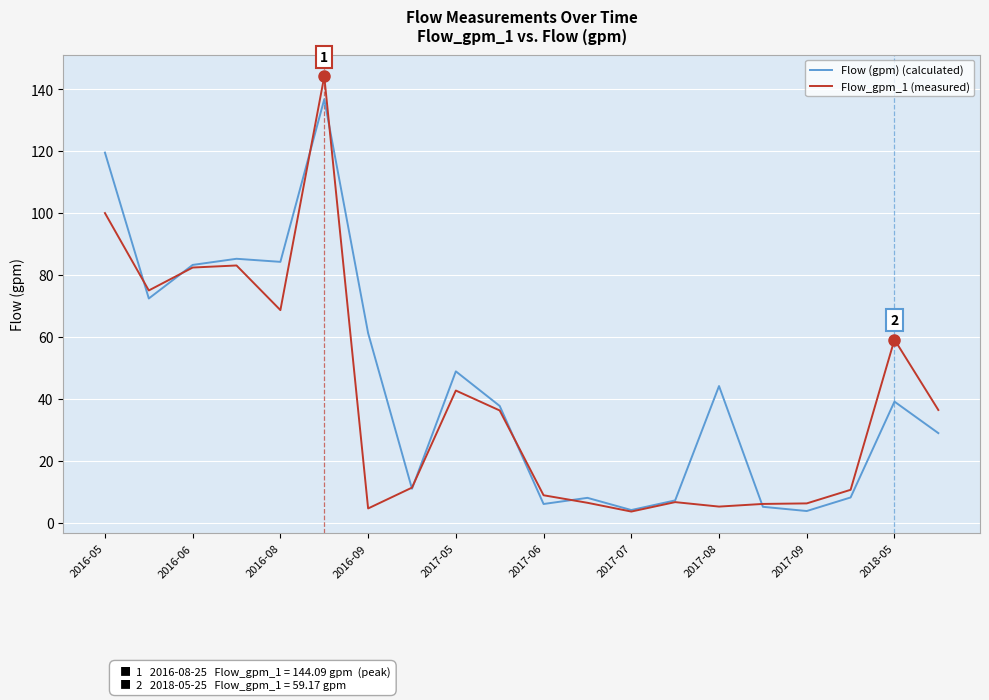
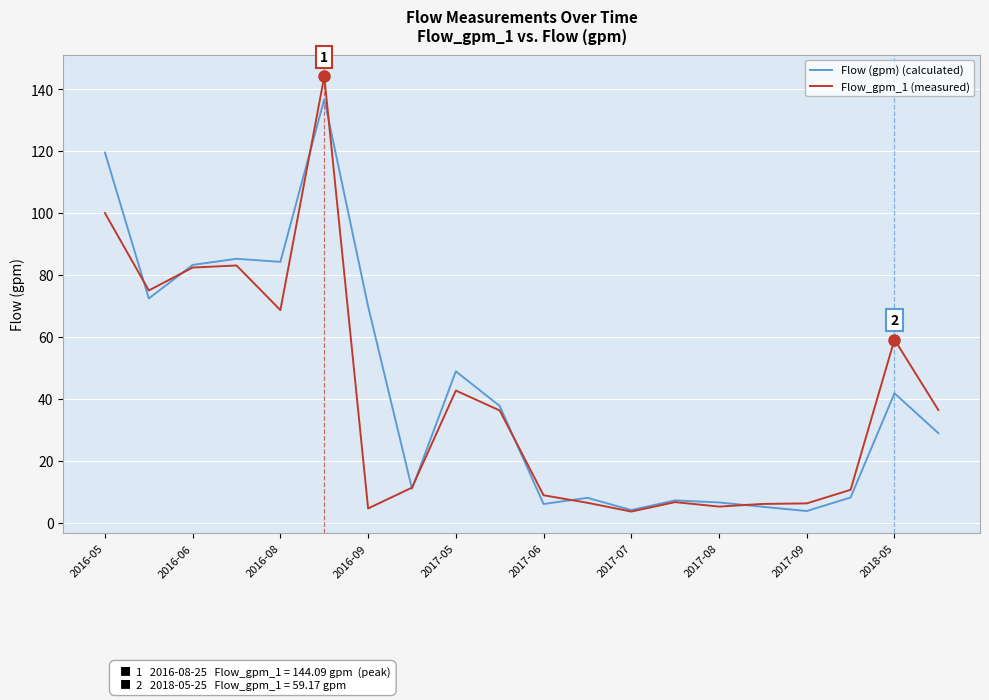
  {
    "Flow (gpm) (calculated)": {
      "2016-05": 120,
      "2016-06": 83,
      "2016-08": 84,
-     "2016-09": 61,
+     "2016-09": 70,
      "2017-05": 49,
      "2017-06": 6,
-     "2017-08": 44,
+     "2017-08": 7,
      "2017-09": 4,
-     "2018-05": 39
+     "2018-05": 42
    }
  }
